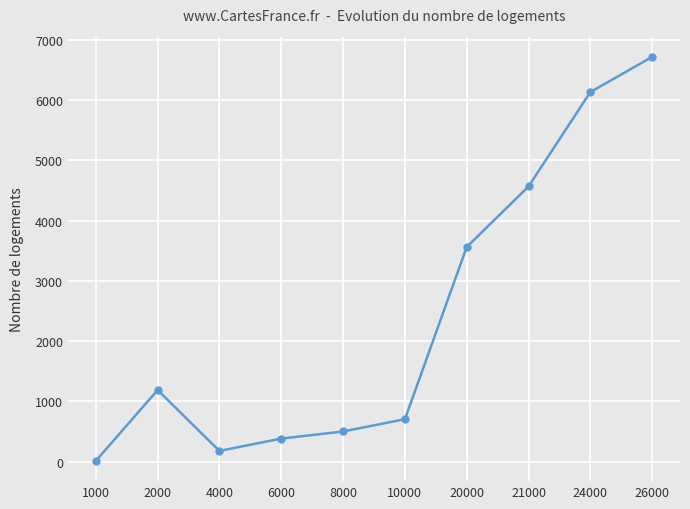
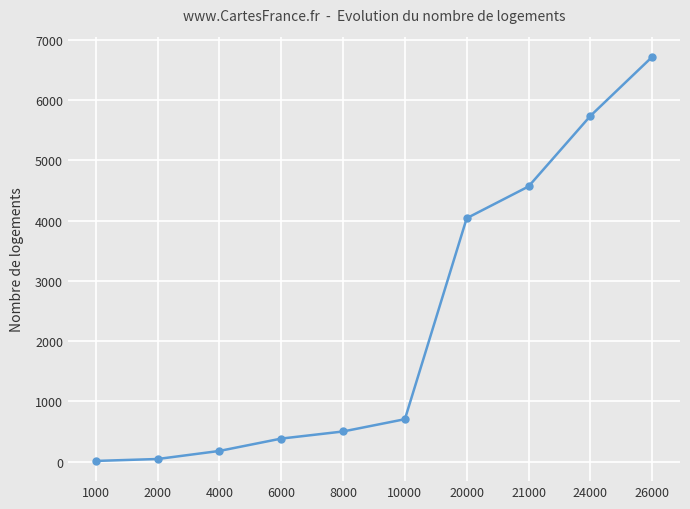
  {
    "1000": 0,
-   "2000": 1200,
+   "2000": 0,
    "4000": 200,
    "6000": 400,
    "8000": 500,
    "10000": 700,
-   "20000": 3600,
+   "20000": 4000,
    "21000": 4600,
-   "24000": 6100,
+   "24000": 5700,
    "26000": 6700
  }
